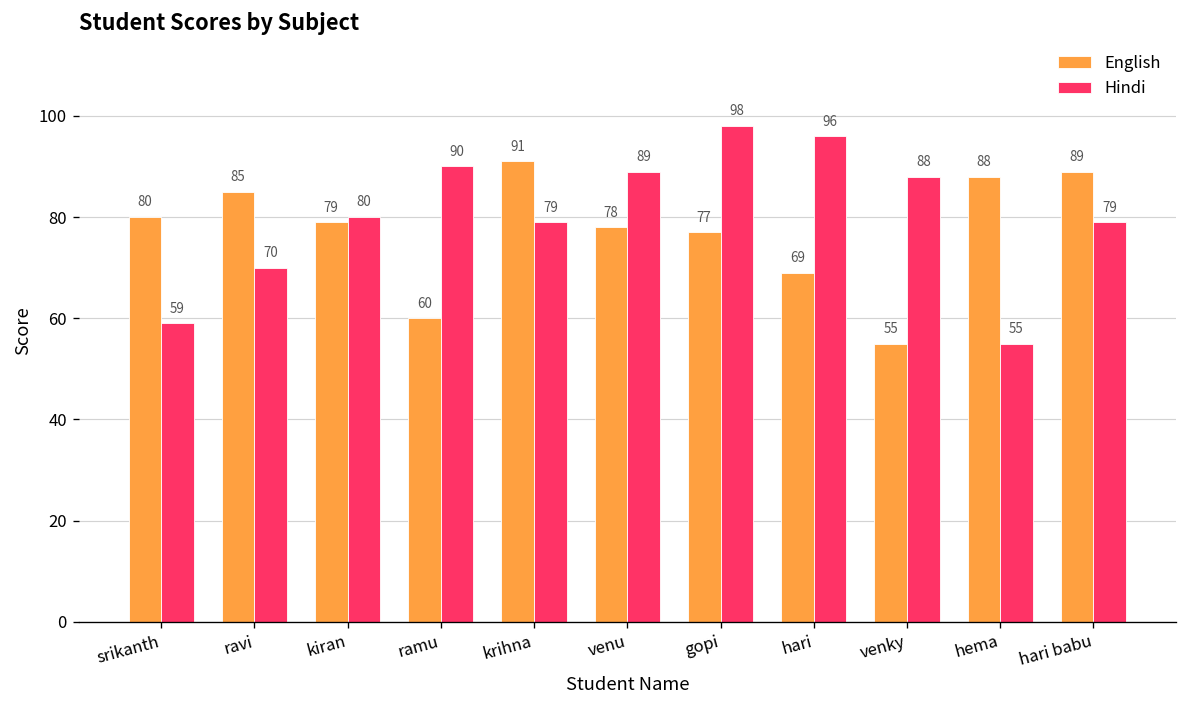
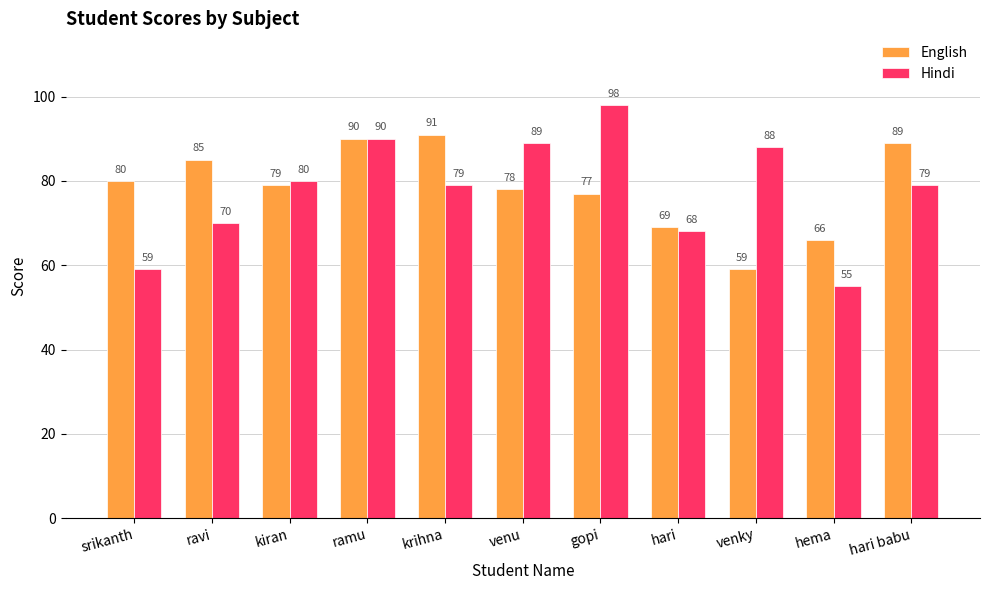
  {
    "English": {
      "srikanth": 80,
      "ravi": 85,
      "kiran": 79,
-     "ramu": 60,
+     "ramu": 90,
      "krihna": 91,
      "venu": 78,
      "gopi": 77,
      "hari": 69,
-     "venky": 55,
-     "hema": 88,
+     "venky": 59,
+     "hema": 66,
      "hari babu": 89
    },
    "Hindi": {
      "srikanth": 59,
      "ravi": 70,
      "kiran": 80,
      "ramu": 90,
      "krihna": 79,
      "venu": 89,
      "gopi": 98,
-     "hari": 96,
+     "hari": 68,
      "venky": 88,
      "hema": 55,
      "hari babu": 79
    }
  }
